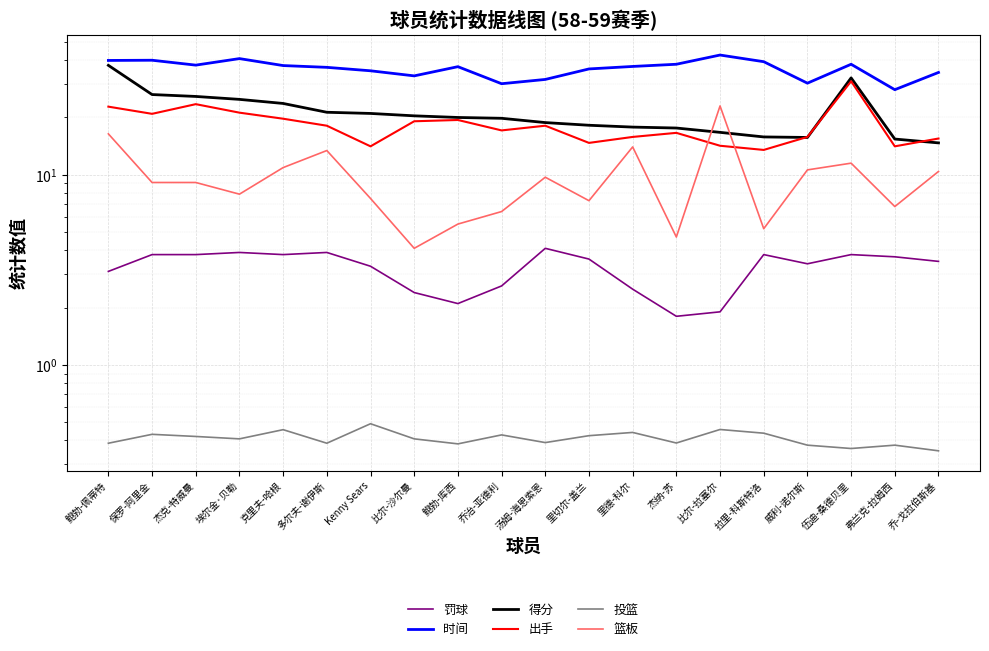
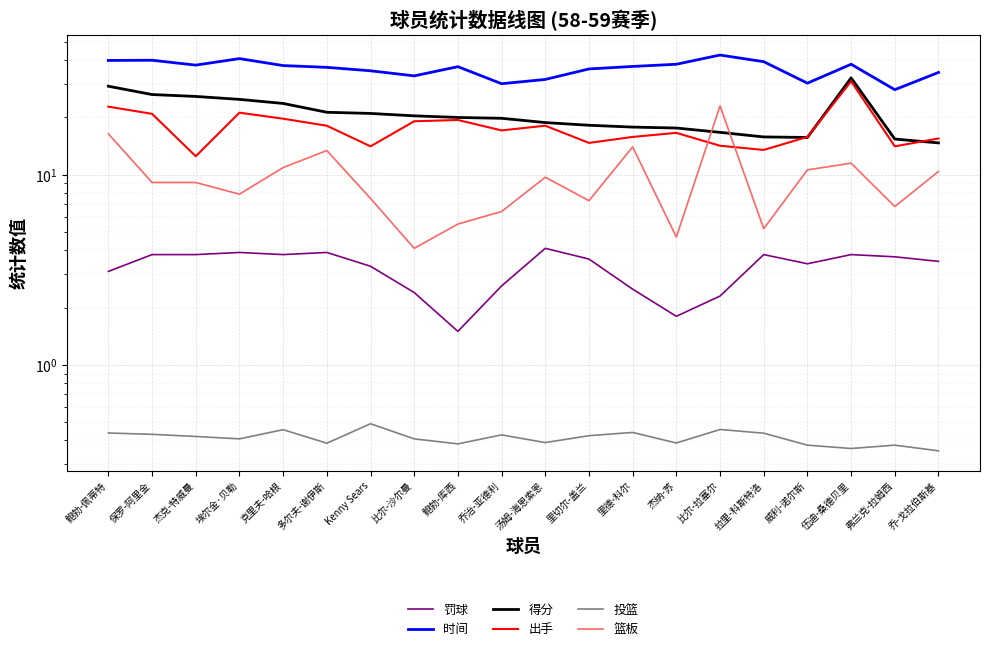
  {
    "罚球": {
      "鲍勃-佩蒂特": 3.1,
      "保罗-阿里金": 3.8,
      "杰克-特威曼": 3.8,
      "埃尔金·贝勒": 3.9,
      "克里夫-哈根": 3.8,
      "多尔夫-谢伊斯": 3.9,
      "Kenny Sears": 3.3,
      "比尔-沙尔曼": 2.4,
-     "鲍勃-库西": 2.1,
+     "鲍勃-库西": 1.5,
      "乔治-亚德利": 2.6,
      "汤姆-海恩索恩": 4.1,
      "里切尔-盖兰": 3.6,
      "里德-科尔": 2.5,
      "杰纳-苏": 1.8,
-     "比尔-拉塞尔": 1.9,
+     "比尔-拉塞尔": 2.3,
      "拉里-科斯特洛": 3.8,
      "威利-诺尔斯": 3.4,
      "伍迪-桑德贝里": 3.8,
      "弗兰克-拉姆西": 3.7,
      "乔-戈拉伯斯基": 3.5
    },
    "时间": {
      "鲍勃-佩蒂特": 40,
      "保罗-阿里金": 40,
      "杰克-特威曼": 38,
      "埃尔金·贝勒": 41,
      "克里夫-哈根": 38,
      "多尔夫-谢伊斯": 37,
      "Kenny Sears": 35,
      "比尔-沙尔曼": 33,
      "鲍勃-库西": 37,
      "乔治-亚德利": 30,
      "汤姆-海恩索恩": 32,
      "里切尔-盖兰": 36,
      "里德-科尔": 37,
      "杰纳-苏": 38,
      "比尔-拉塞尔": 43,
      "拉里-科斯特洛": 39,
      "威利-诺尔斯": 30,
      "伍迪-桑德贝里": 38,
      "弗兰克-拉姆西": 28,
      "乔-戈拉伯斯基": 35
    },
    "得分": {
-     "鲍勃-佩蒂特": 38,
+     "鲍勃-佩蒂特": 29,
      "保罗-阿里金": 26,
      "杰克-特威曼": 26,
      "埃尔金·贝勒": 25,
      "克里夫-哈根": 24,
      "多尔夫-谢伊斯": 21,
      "Kenny Sears": 21,
      "比尔-沙尔曼": 20,
      "乔治-亚德利": 20,
      "汤姆-海恩索恩": 19,
      "里切尔-盖兰": 18,
      "里德-科尔": 18,
      "杰纳-苏": 18,
      "比尔-拉塞尔": 17,
      "拉里-科斯特洛": 16,
      "伍迪-桑德贝里": 32,
      "弗兰克-拉姆西": 15,
      "乔-戈拉伯斯基": 15
    },
    "出手": {
      "鲍勃-佩蒂特": 23,
      "保罗-阿里金": 21,
-     "杰克-特威曼": 24,
+     "杰克-特威曼": 13,
      "埃尔金·贝勒": 21,
      "克里夫-哈根": 20,
      "多尔夫-谢伊斯": 18,
      "Kenny Sears": 14,
      "比尔-沙尔曼": 19,
      "乔治-亚德利": 17,
      "汤姆-海恩索恩": 18,
      "里切尔-盖兰": 15,
      "里德-科尔": 16,
      "杰纳-苏": 17,
      "比尔-拉塞尔": 14,
      "拉里-科斯特洛": 14,
      "伍迪-桑德贝里": 31,
      "弗兰克-拉姆西": 14,
      "乔-戈拉伯斯基": 16
    },
    "投篮": {
-     "鲍勃-佩蒂特": 0.39,
+     "鲍勃-佩蒂特": 0.44,
      "保罗-阿里金": 0.43,
      "杰克-特威曼": 0.42,
      "埃尔金·贝勒": 0.41,
      "克里夫-哈根": 0.46,
      "多尔夫-谢伊斯": 0.39,
      "Kenny Sears": 0.49,
      "比尔-沙尔曼": 0.41,
      "鲍勃-库西": 0.38,
      "乔治-亚德利": 0.43,
      "汤姆-海恩索恩": 0.39,
      "里切尔-盖兰": 0.42,
      "里德-科尔": 0.44,
      "杰纳-苏": 0.39,
      "比尔-拉塞尔": 0.46,
      "拉里-科斯特洛": 0.44,
      "威利-诺尔斯": 0.38,
      "伍迪-桑德贝里": 0.36,
      "弗兰克-拉姆西": 0.38,
      "乔-戈拉伯斯基": 0.35
    },
    "篮板": {
      "鲍勃-佩蒂特": 16,
      "保罗-阿里金": 9,
      "杰克-特威曼": 9,
      "埃尔金·贝勒": 7.9,
      "克里夫-哈根": 11,
      "多尔夫-谢伊斯": 13,
      "Kenny Sears": 7.5,
      "比尔-沙尔曼": 4.1,
      "鲍勃-库西": 5.5,
      "乔治-亚德利": 6.4,
      "汤姆-海恩索恩": 10,
      "里切尔-盖兰": 7.3,
      "里德-科尔": 14,
      "杰纳-苏": 4.7,
      "比尔-拉塞尔": 23,
      "拉里-科斯特洛": 5.2,
      "威利-诺尔斯": 11,
      "伍迪-桑德贝里": 12,
      "弗兰克-拉姆西": 6.8,
      "乔-戈拉伯斯基": 10
    }
  }
